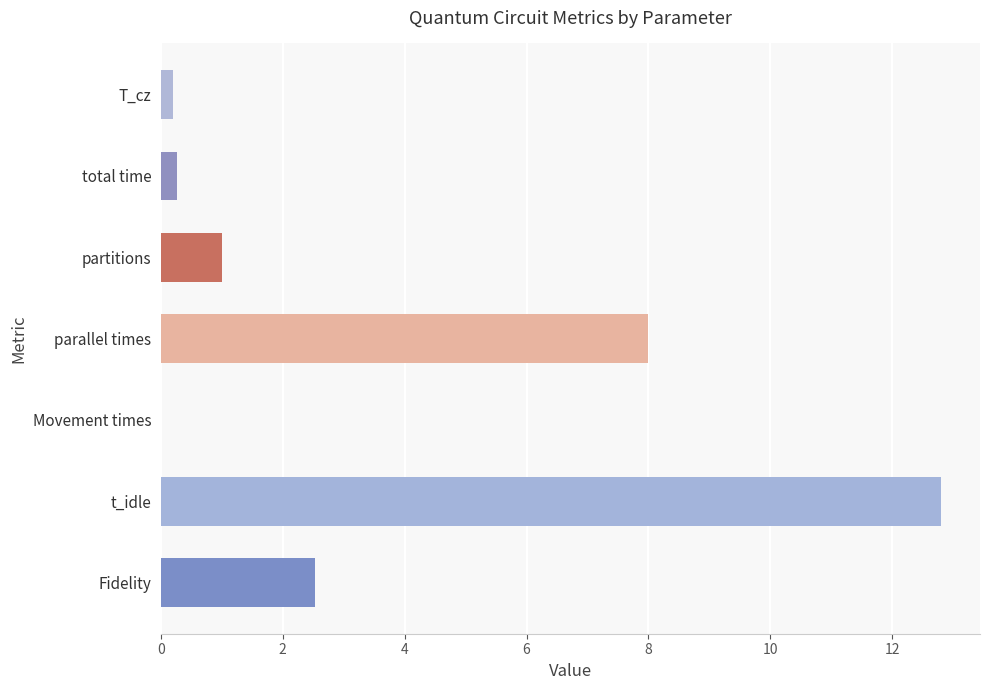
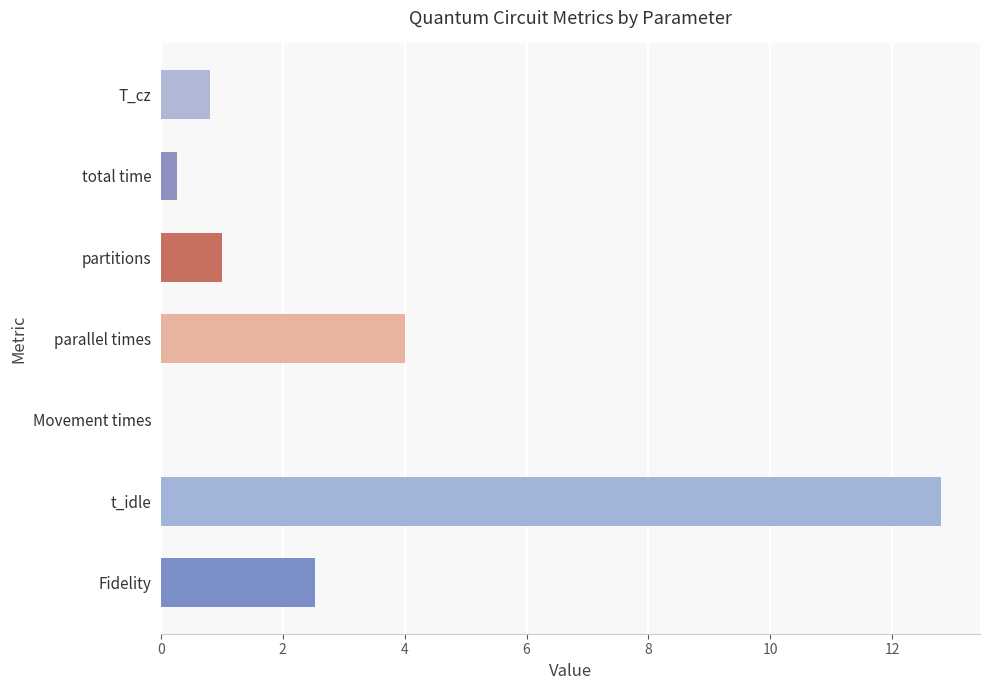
  {
-   "T_cz": 0.2,
+   "T_cz": 0.8,
    "total time": 0.3,
    "partitions": 1.0,
-   "parallel times": 8,
+   "parallel times": 4,
    "Movement times": 0.0,
    "t_idle": 12.8,
    "Fidelity": 2.5
  }
